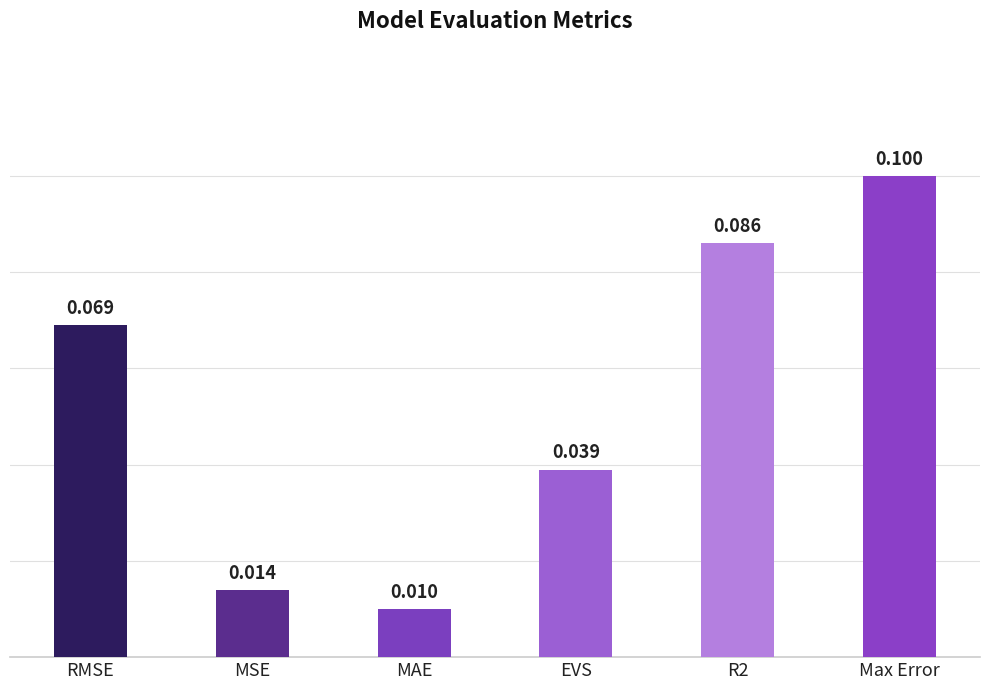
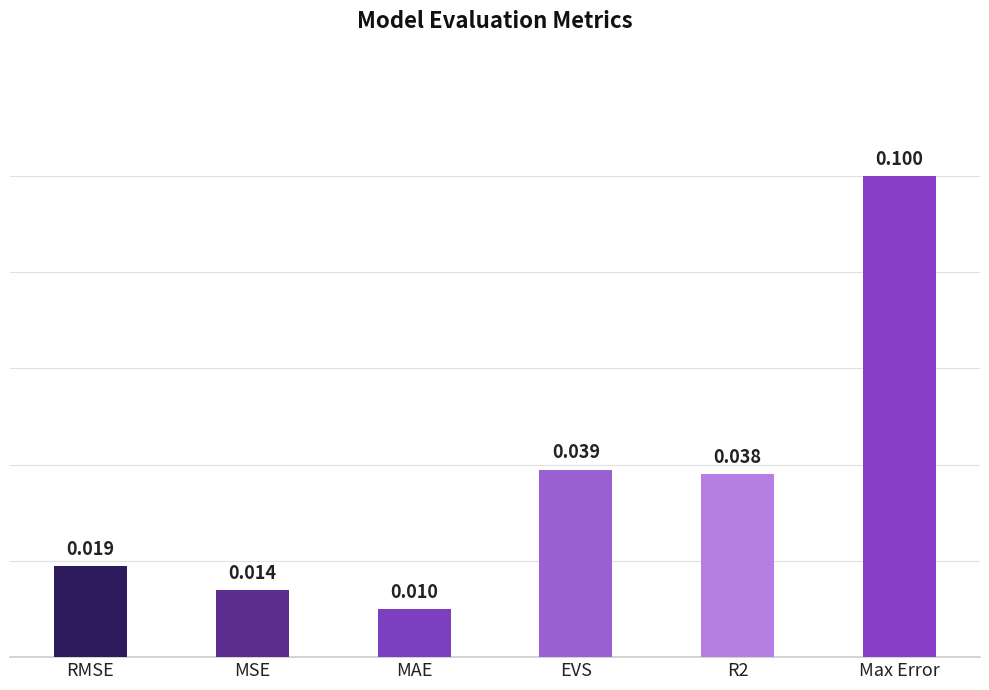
  {
-   "RMSE": 0.069,
+   "RMSE": 0.019,
    "MSE": 0.014,
    "MAE": 0.010,
    "EVS": 0.039,
-   "R2": 0.086,
+   "R2": 0.038,
    "Max Error": 0.100
  }
